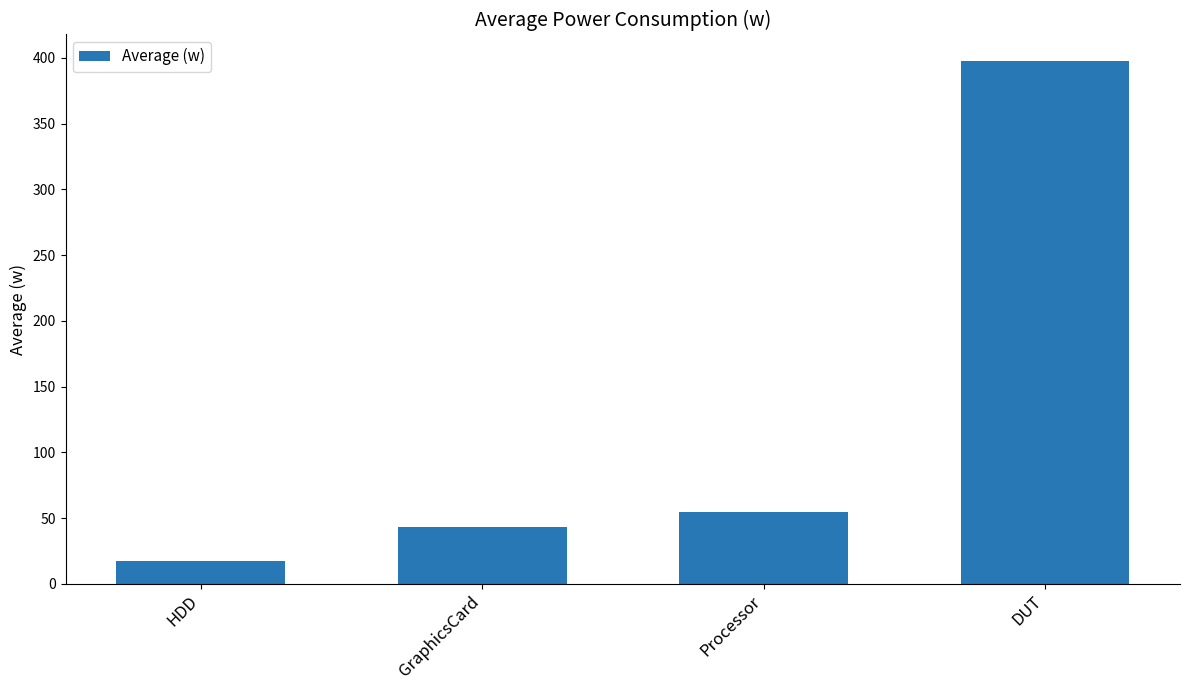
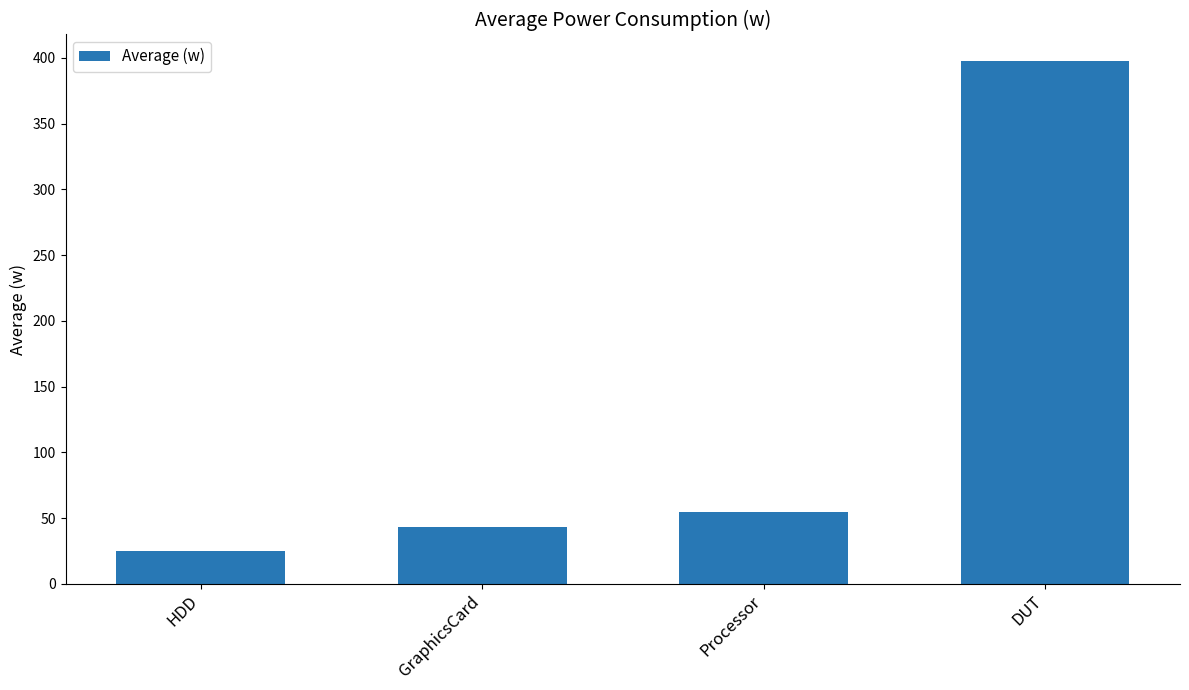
  {
-   "HDD": 17,
+   "HDD": 25,
    "GraphicsCard": 43,
    "Processor": 55,
    "DUT": 398
  }
